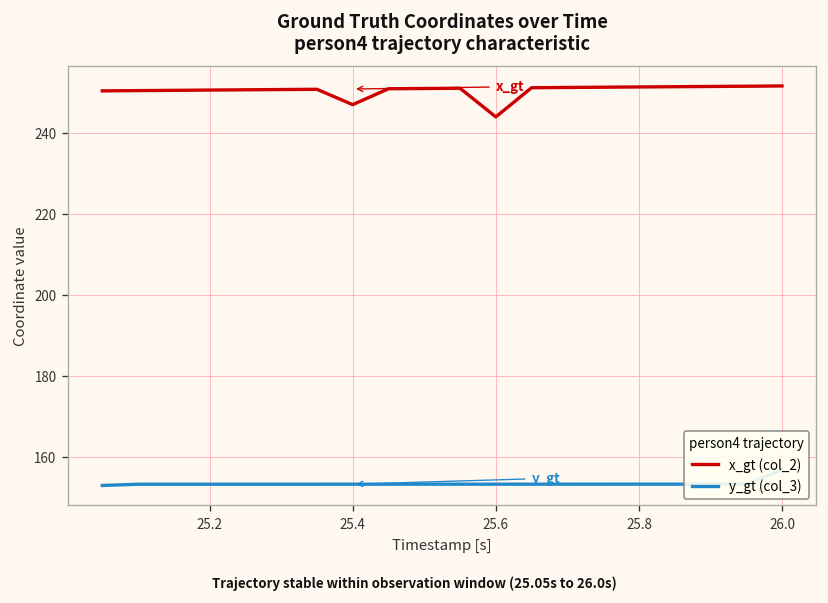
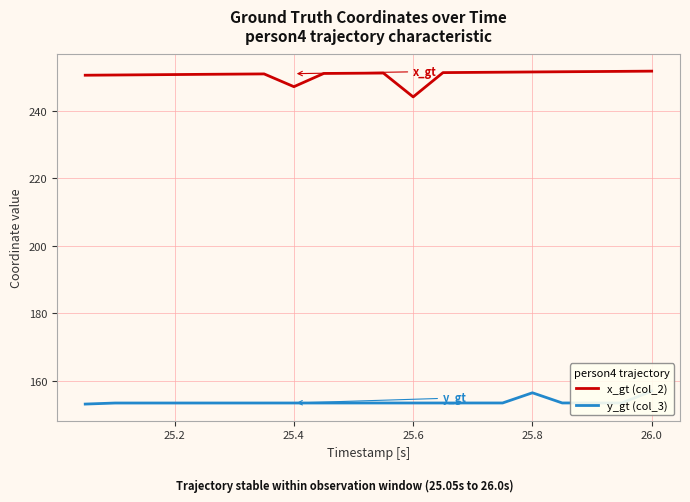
  {
    "x_gt (col_2)": {
      "25.2": 251,
      "25.4": 247,
      "25.6": 244,
      "25.8": 251,
      "26.0": 252
    },
    "y_gt (col_3)": {
      "25.2": 153,
      "25.4": 153,
      "25.6": 153,
-     "25.8": 153
+     "25.8": 156
    }
  }
